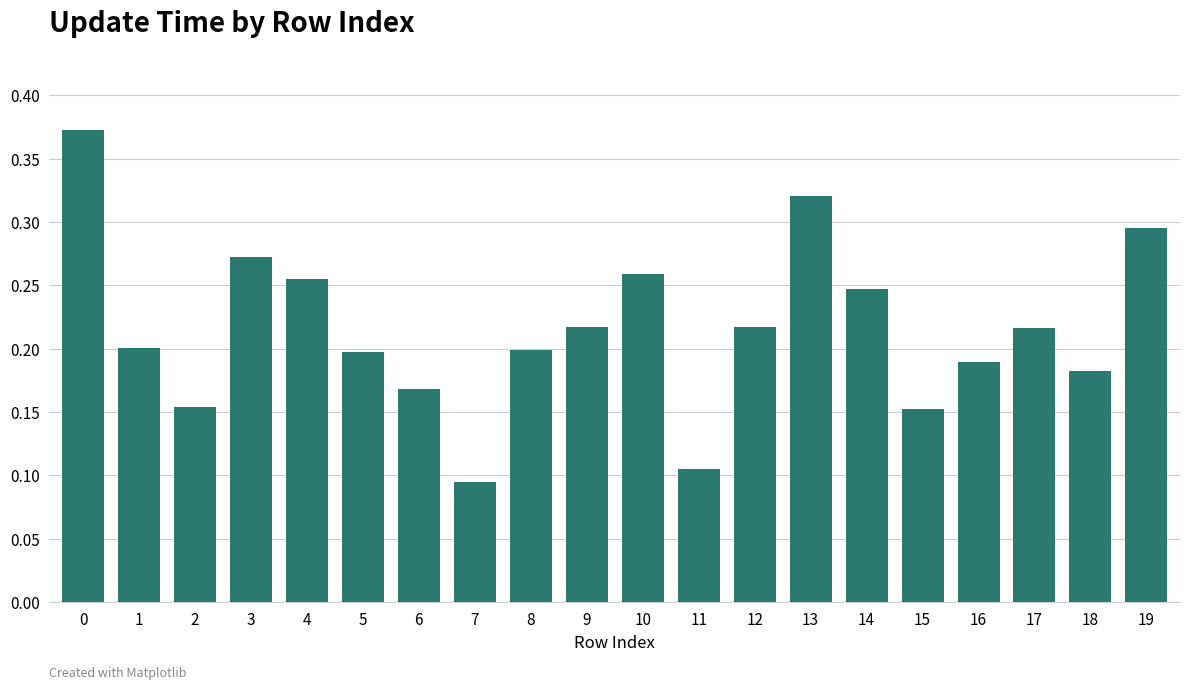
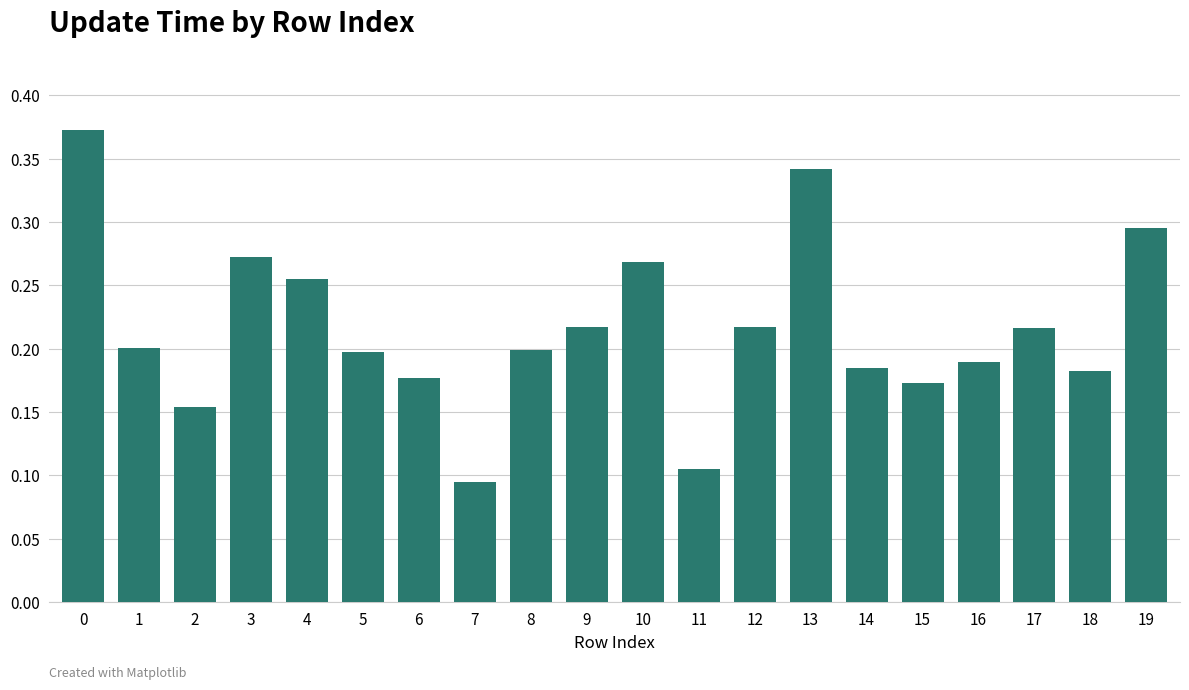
  {
    "0": 0.373,
    "1": 0.200,
    "2": 0.154,
    "3": 0.273,
    "4": 0.255,
    "5": 0.198,
-   "6": 0.168,
+   "6": 0.177,
    "7": 0.094,
    "8": 0.199,
    "9": 0.217,
-   "10": 0.259,
+   "10": 0.269,
    "11": 0.105,
    "12": 0.217,
-   "13": 0.320,
-   "14": 0.247,
-   "15": 0.153,
+   "13": 0.342,
+   "14": 0.185,
+   "15": 0.173,
    "16": 0.189,
    "17": 0.216,
    "18": 0.182,
    "19": 0.295
  }
